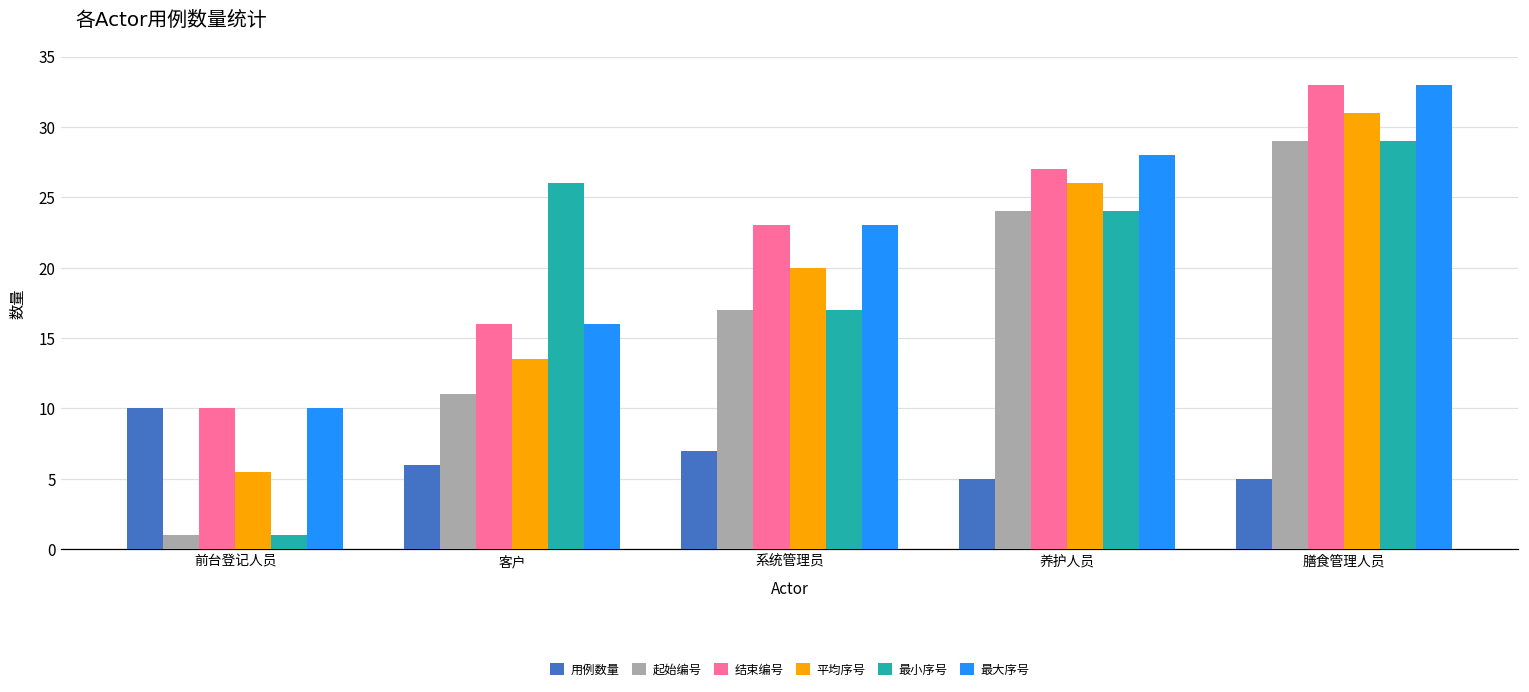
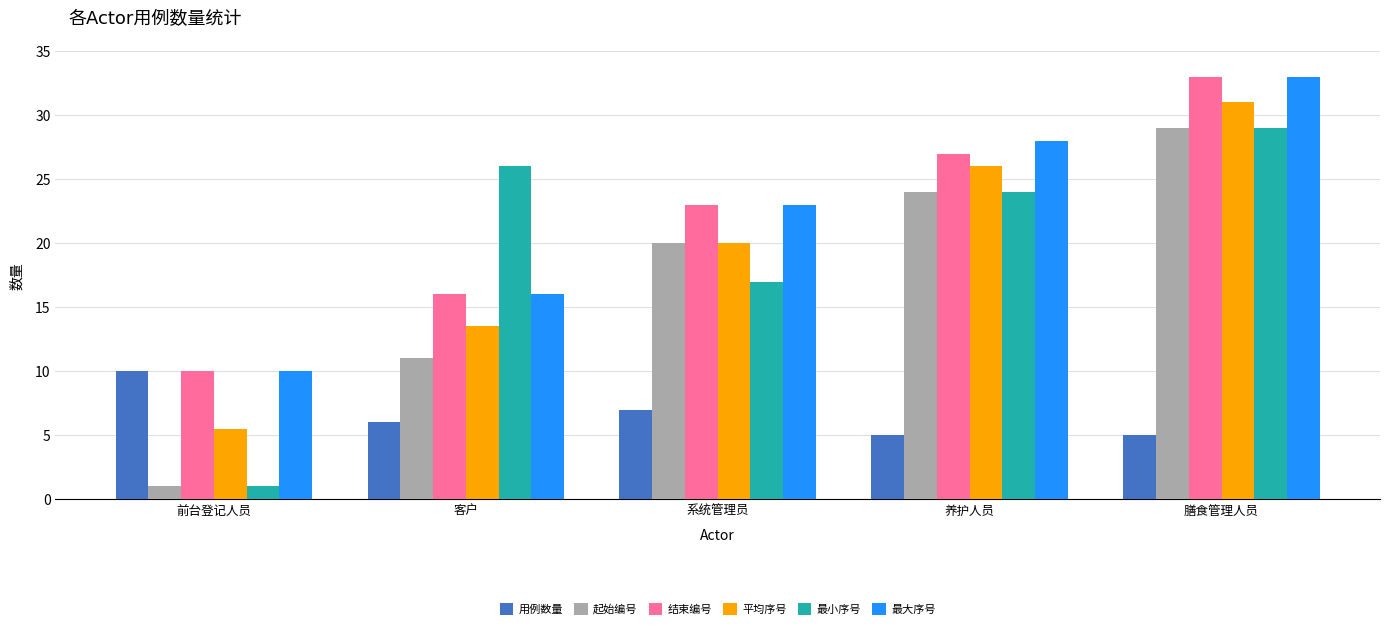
  {
    "用例数量": {
      "前台登记人员": 10,
      "客户": 6,
      "系统管理员": 7,
      "养护人员": 5,
      "膳食管理人员": 5
    },
    "起始编号": {
      "前台登记人员": 1,
      "客户": 11,
-     "系统管理员": 17,
+     "系统管理员": 20,
      "养护人员": 24,
      "膳食管理人员": 29
    },
    "结束编号": {
      "前台登记人员": 10,
      "客户": 16,
      "系统管理员": 23,
      "养护人员": 27,
      "膳食管理人员": 33
    },
    "平均序号": {
      "前台登记人员": 5.5,
      "客户": 13.5,
      "系统管理员": 20,
      "养护人员": 26,
      "膳食管理人员": 31
    },
    "最小序号": {
      "前台登记人员": 1,
      "客户": 26,
      "系统管理员": 17,
      "养护人员": 24,
      "膳食管理人员": 29
    },
    "最大序号": {
      "前台登记人员": 10,
      "客户": 16,
      "系统管理员": 23,
      "养护人员": 28,
      "膳食管理人员": 33
    }
  }
